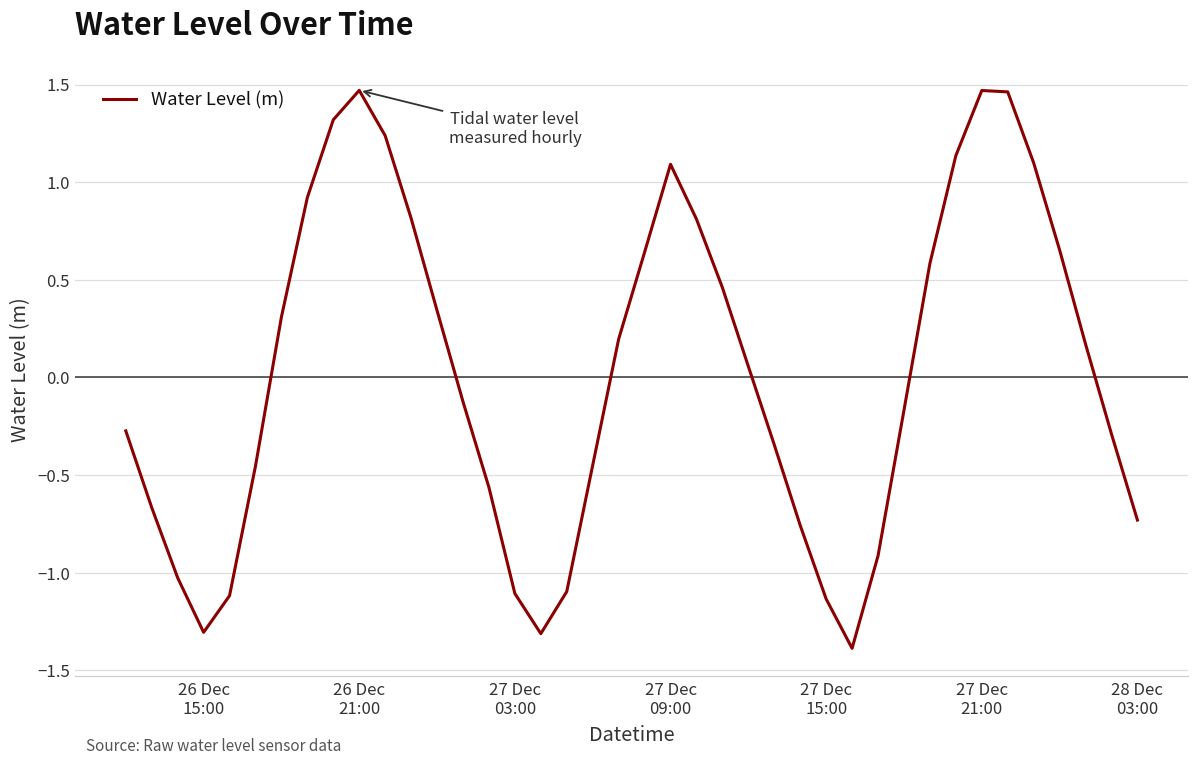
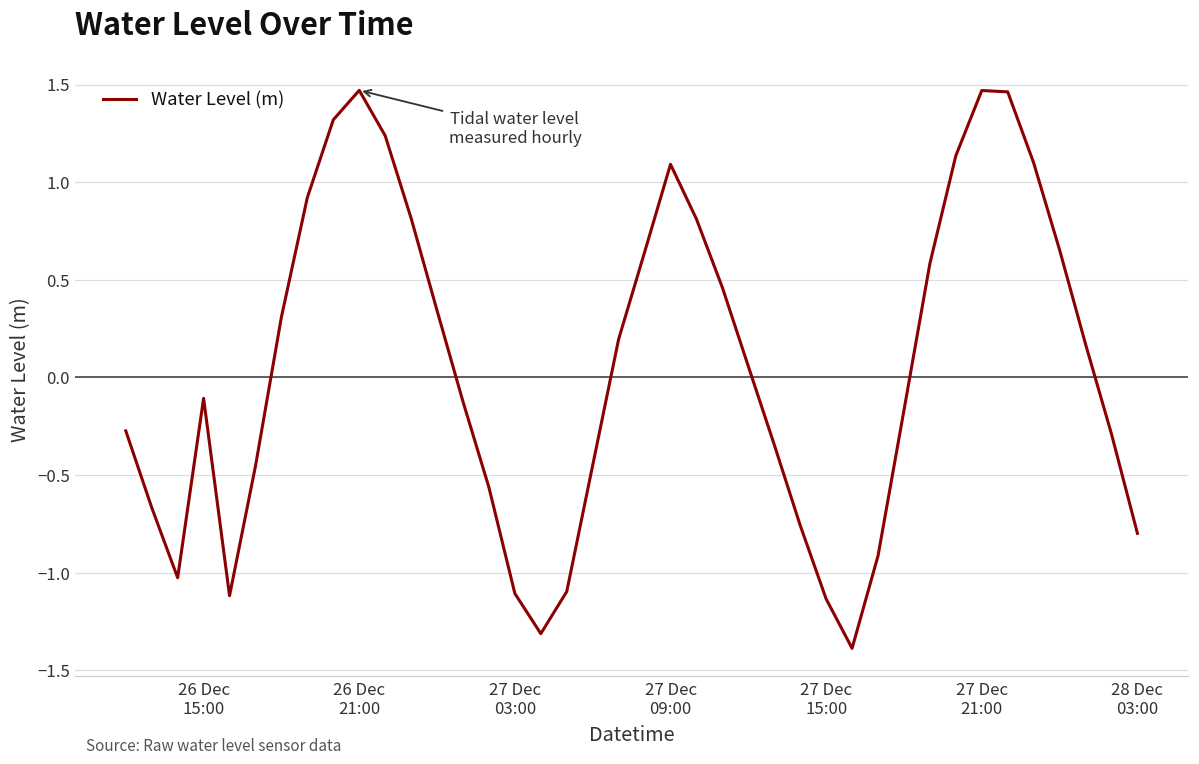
  {
-   "26 Dec 15:00": -1.30,
+   "26 Dec 15:00": -0.11,
    "26 Dec 21:00": 1.47,
    "27 Dec 03:00": -1.11,
    "27 Dec 09:00": 1.09,
    "27 Dec 15:00": -1.13,
    "27 Dec 21:00": 1.47,
-   "28 Dec 03:00": -0.73
+   "28 Dec 03:00": -0.80
  }
